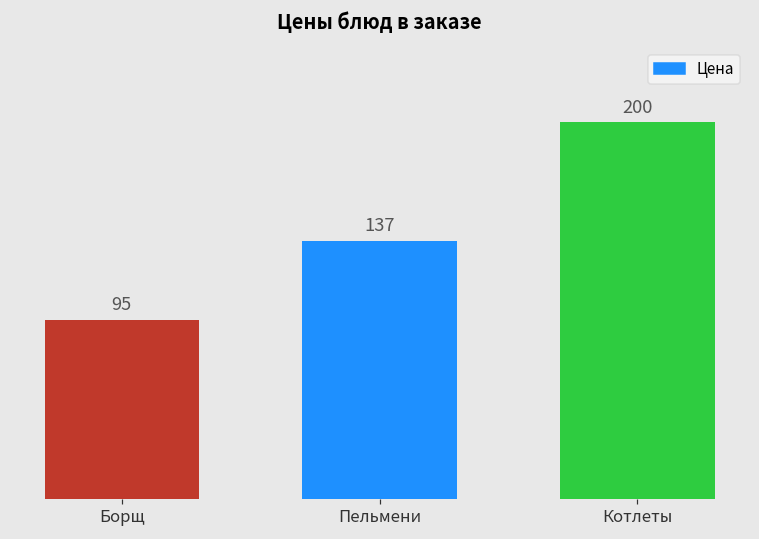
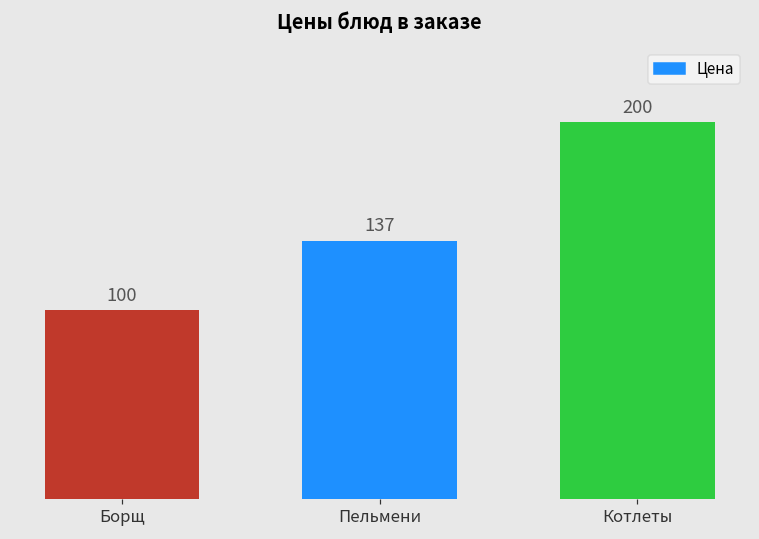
  {
-   "Борщ": 95,
+   "Борщ": 100,
    "Пельмени": 137,
    "Котлеты": 200
  }
